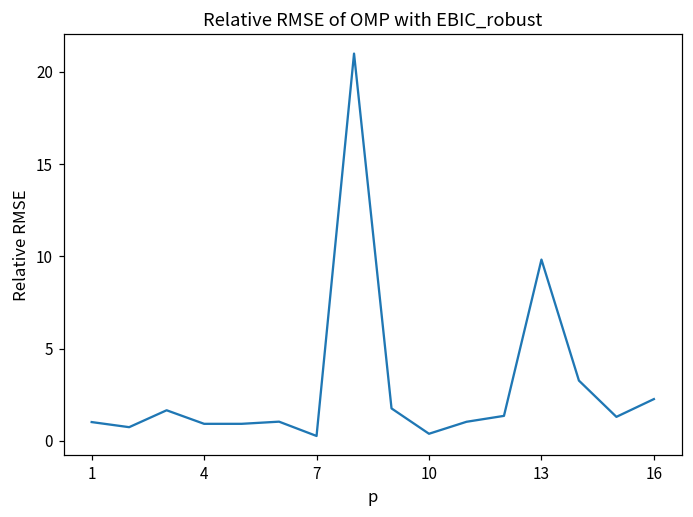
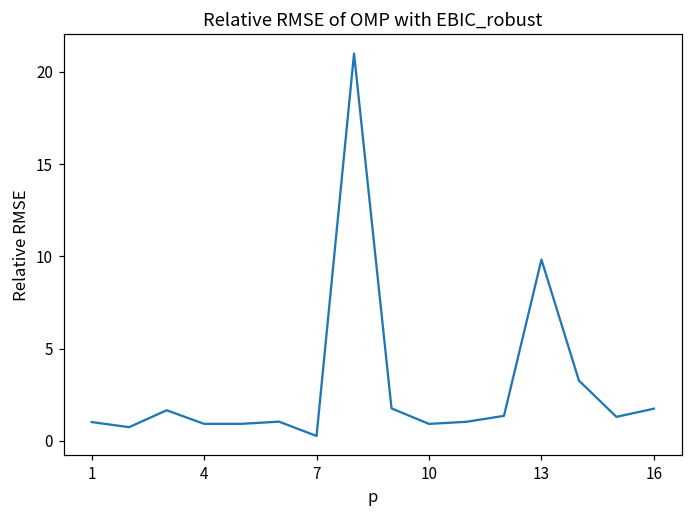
  {
    "1": 1.0,
    "4": 0.9,
    "7": 0.3,
-   "10": 0.4,
+   "10": 0.9,
    "13": 9.8,
-   "16": 2.3
+   "16": 1.7
  }
